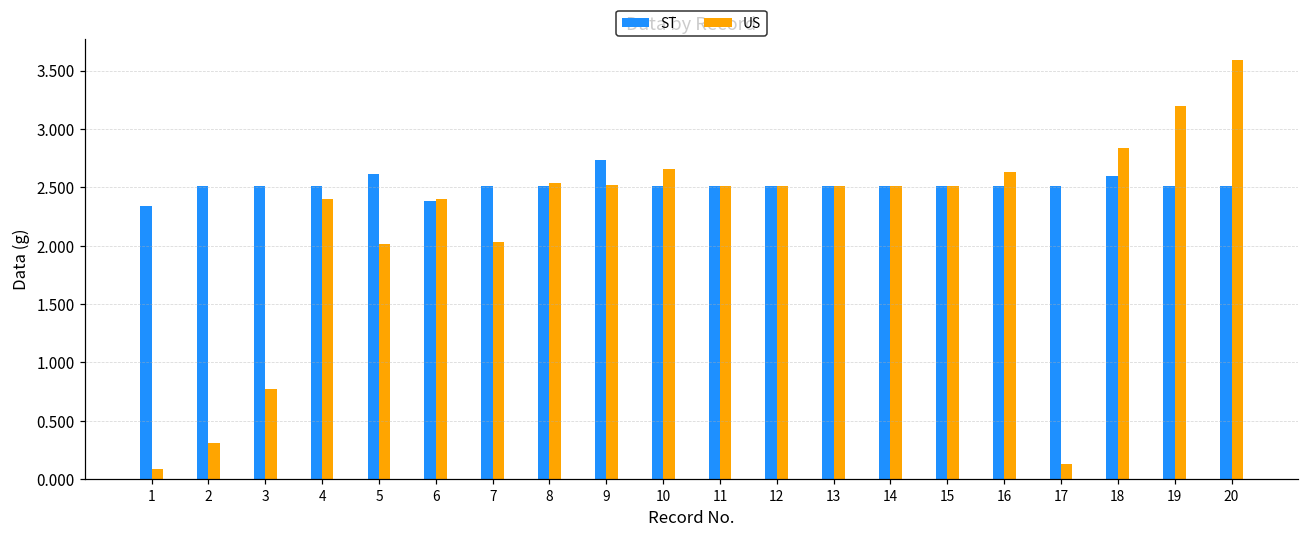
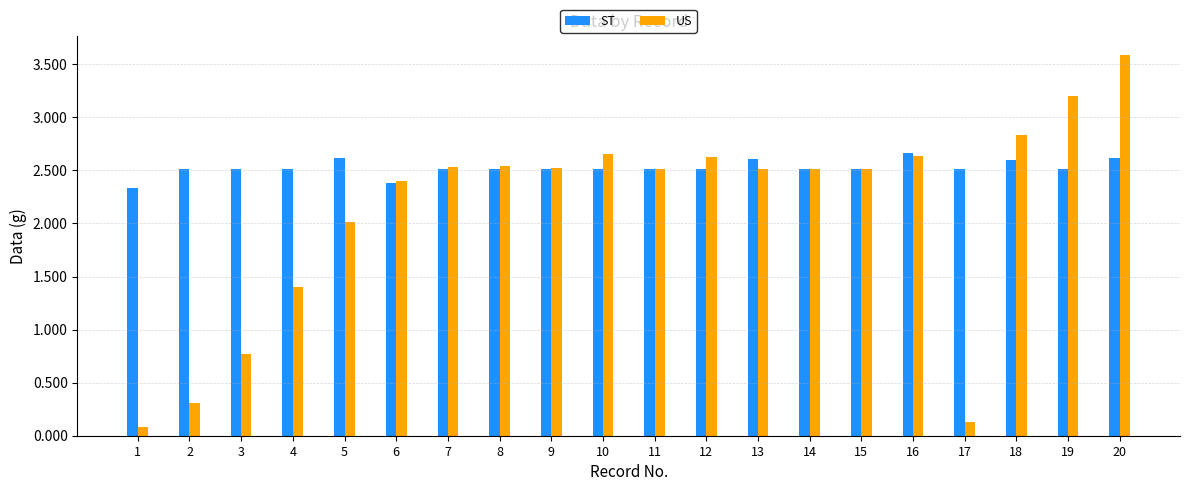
  {
    "ST": {
      "1": 2.34,
      "2": 2.51,
      "3": 2.51,
      "4": 2.51,
      "5": 2.62,
      "6": 2.38,
      "7": 2.51,
      "8": 2.51,
-     "9": 2.74,
+     "9": 2.51,
      "10": 2.51,
      "11": 2.51,
      "12": 2.51,
-     "13": 2.51,
+     "13": 2.61,
      "14": 2.51,
      "15": 2.51,
-     "16": 2.51,
+     "16": 2.67,
      "17": 2.51,
      "18": 2.60,
      "19": 2.51,
-     "20": 2.51
+     "20": 2.62
    },
    "US": {
      "1": 0.08,
      "2": 0.31,
      "3": 0.77,
-     "4": 2.40,
+     "4": 1.41,
      "5": 2.01,
      "6": 2.40,
-     "7": 2.03,
+     "7": 2.53,
      "8": 2.54,
      "9": 2.52,
      "10": 2.66,
      "11": 2.51,
-     "12": 2.51,
+     "12": 2.63,
      "13": 2.51,
      "14": 2.51,
      "15": 2.51,
      "16": 2.63,
      "17": 0.13,
      "18": 2.83,
      "19": 3.20,
      "20": 3.59
    }
  }
